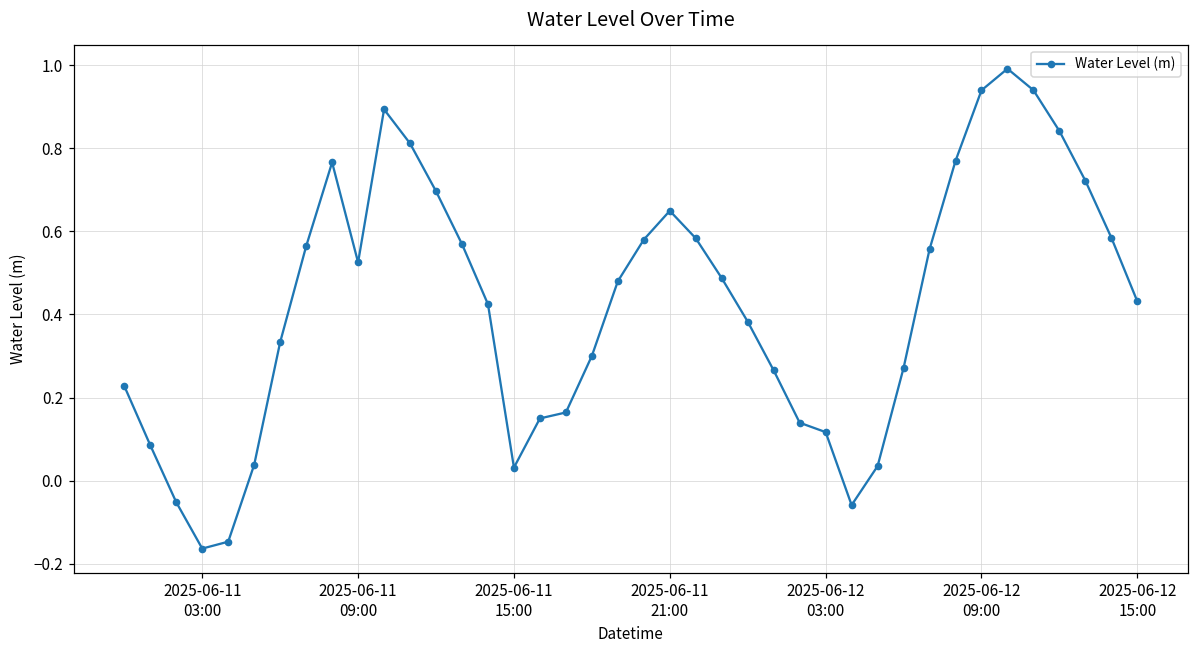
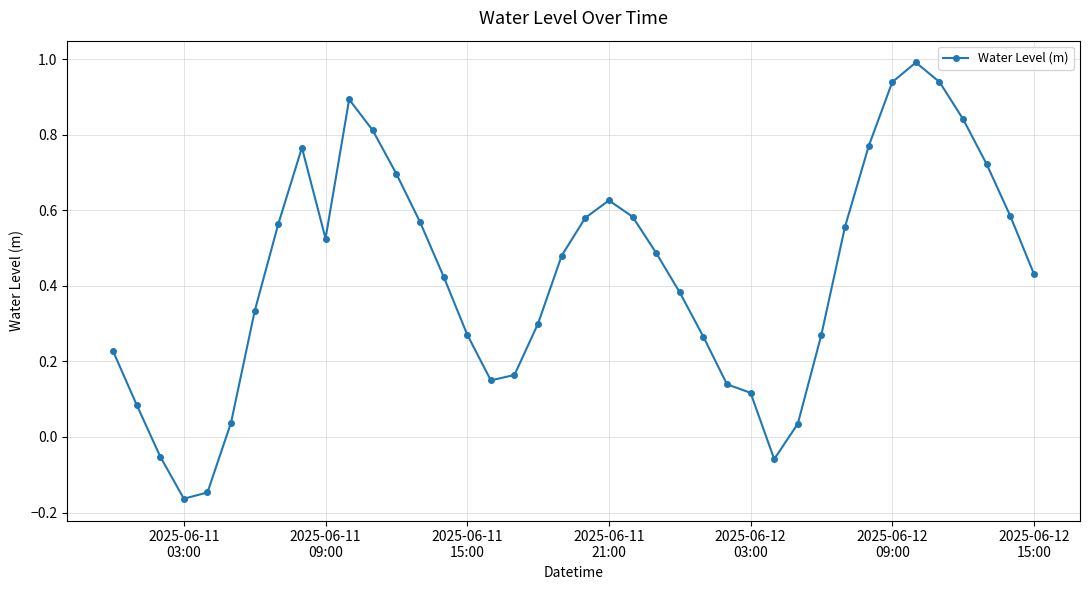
  {
    "2025-06-11 03:00": -0.16,
    "2025-06-11 09:00": 0.53,
-   "2025-06-11 15:00": 0.03,
-   "2025-06-11 21:00": 0.65,
+   "2025-06-11 15:00": 0.27,
+   "2025-06-11 21:00": 0.63,
    "2025-06-12 03:00": 0.12,
    "2025-06-12 09:00": 0.94,
    "2025-06-12 15:00": 0.43
  }
